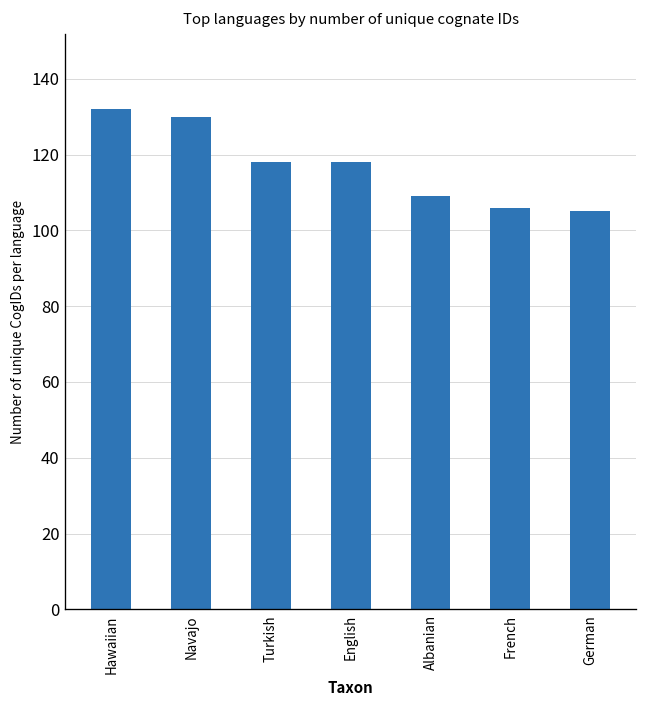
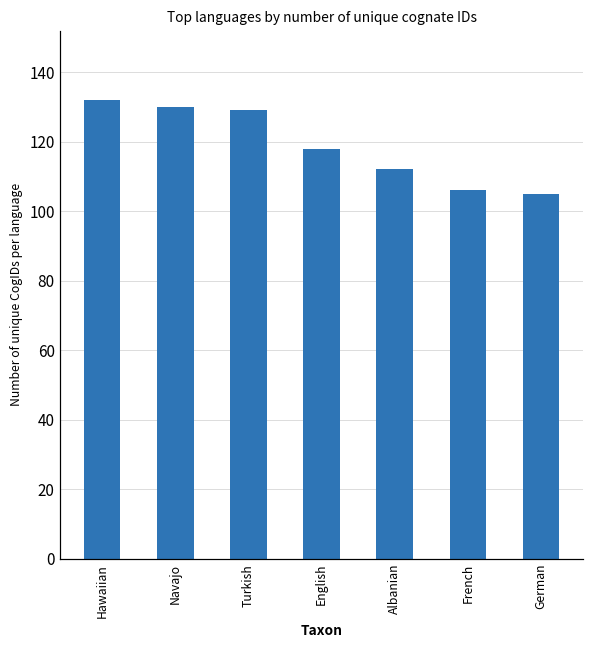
  {
    "Hawaiian": 132,
    "Navajo": 130,
-   "Turkish": 118,
+   "Turkish": 129,
    "English": 118,
-   "Albanian": 109,
+   "Albanian": 112,
    "French": 106,
    "German": 105
  }
